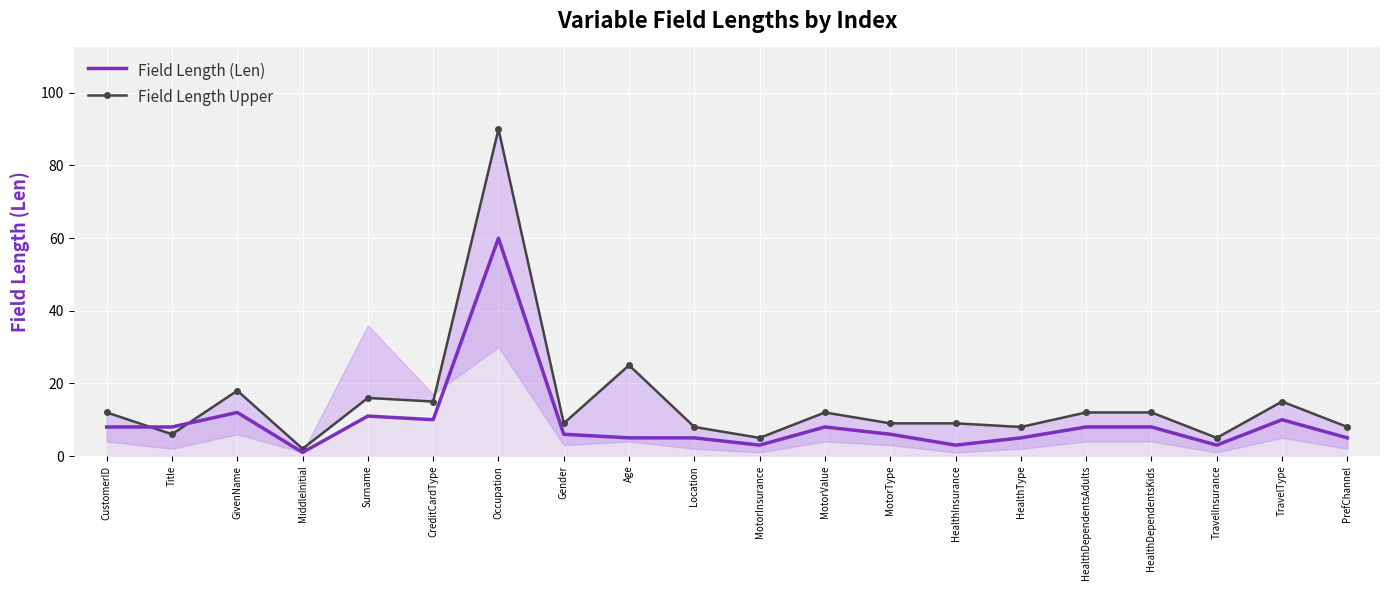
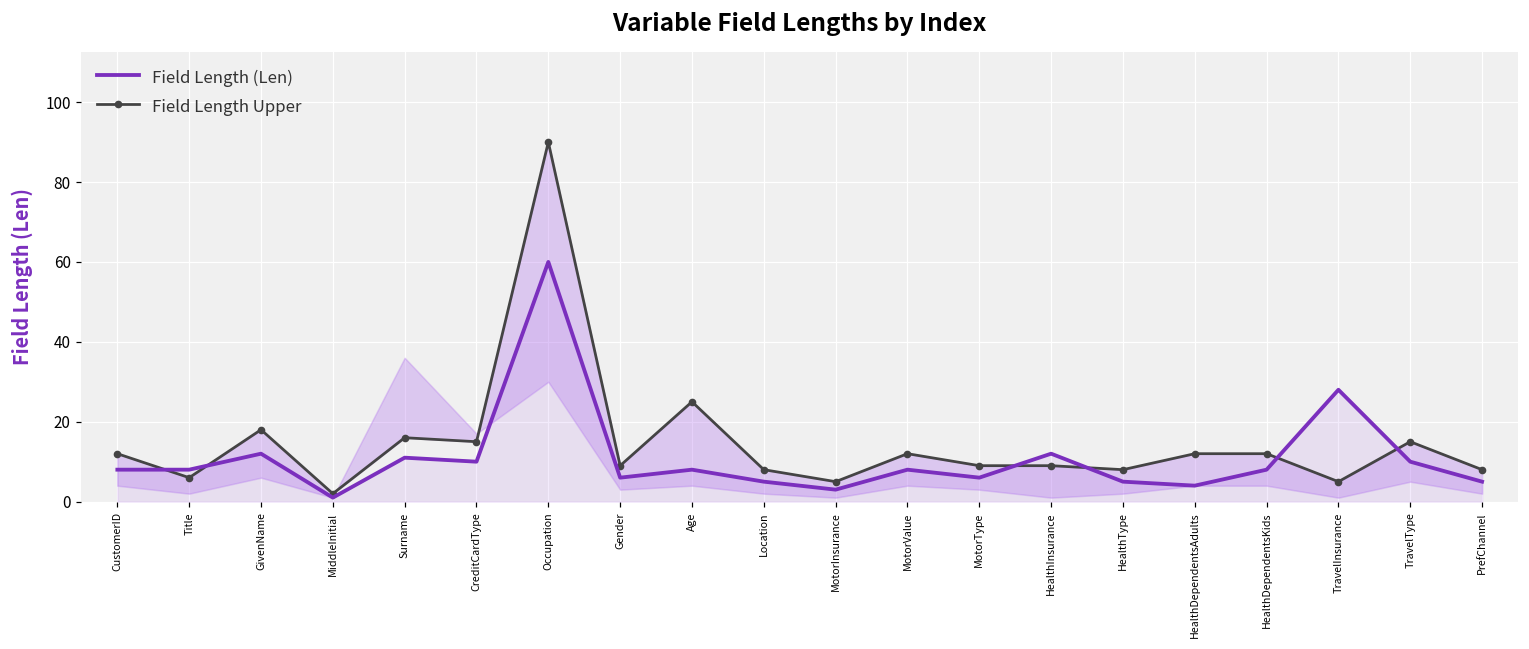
  {
    "Field Length (Len)": {
      "CustomerID": 8,
      "Title": 8,
      "GivenName": 12,
      "MiddleInitial": 1,
      "Surname": 11,
      "CreditCardType": 10,
      "Occupation": 60,
      "Gender": 6,
-     "Age": 5,
+     "Age": 8,
      "Location": 5,
      "MotorInsurance": 3,
      "MotorValue": 8,
      "MotorType": 6,
-     "HealthInsurance": 3,
+     "HealthInsurance": 12,
      "HealthType": 5,
-     "HealthDependentsAdults": 8,
+     "HealthDependentsAdults": 4,
      "HealthDependentsKids": 8,
-     "TravelInsurance": 3,
+     "TravelInsurance": 28,
      "TravelType": 10,
      "PrefChannel": 5
    },
    "Field Length Upper": {
      "Surname": 16,
      "CreditCardType": 15
    }
  }
